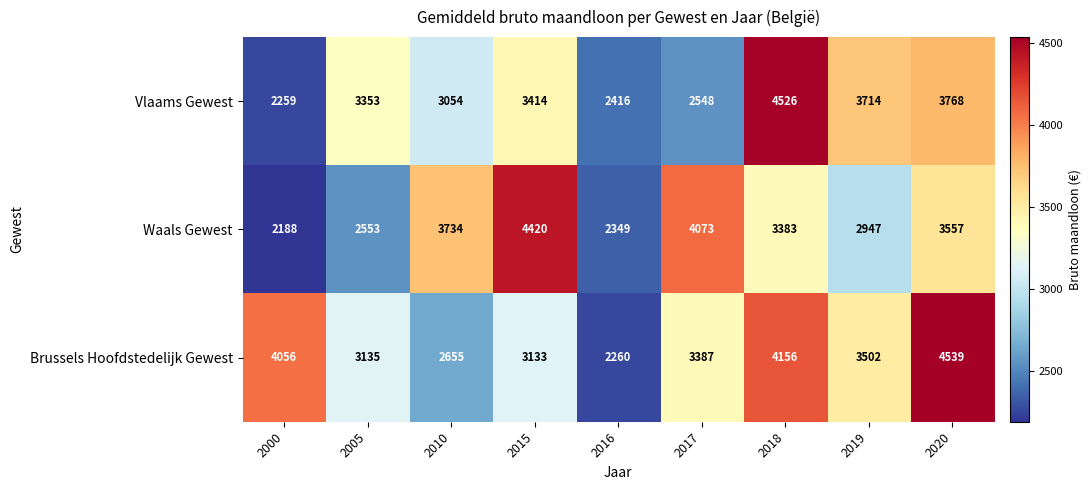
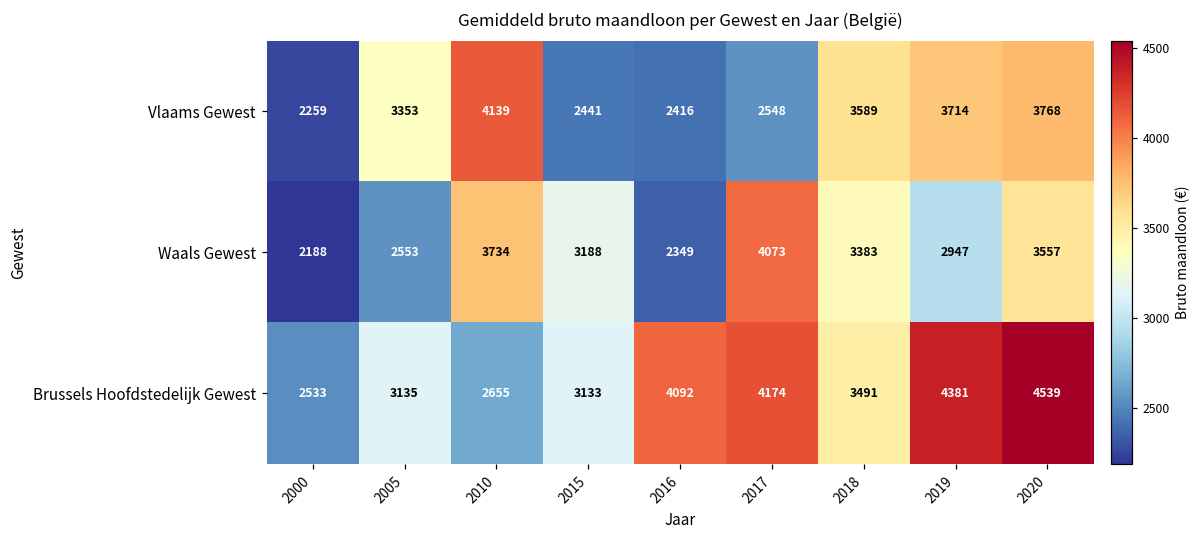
  {
    "Vlaams Gewest": {
      "2000": 2259,
      "2005": 3353,
-     "2010": 3054,
-     "2015": 3414,
+     "2010": 4139,
+     "2015": 2441,
      "2016": 2416,
      "2017": 2548,
-     "2018": 4526,
+     "2018": 3589,
      "2019": 3714,
      "2020": 3768
    },
    "Waals Gewest": {
      "2000": 2188,
      "2005": 2553,
      "2010": 3734,
-     "2015": 4420,
+     "2015": 3188,
      "2016": 2349,
      "2017": 4073,
      "2018": 3383,
      "2019": 2947,
      "2020": 3557
    },
    "Brussels Hoofdstedelijk Gewest": {
-     "2000": 4056,
+     "2000": 2533,
      "2005": 3135,
      "2010": 2655,
      "2015": 3133,
-     "2016": 2260,
-     "2017": 3387,
-     "2018": 4156,
-     "2019": 3502,
+     "2016": 4092,
+     "2017": 4174,
+     "2018": 3491,
+     "2019": 4381,
      "2020": 4539
    }
  }
